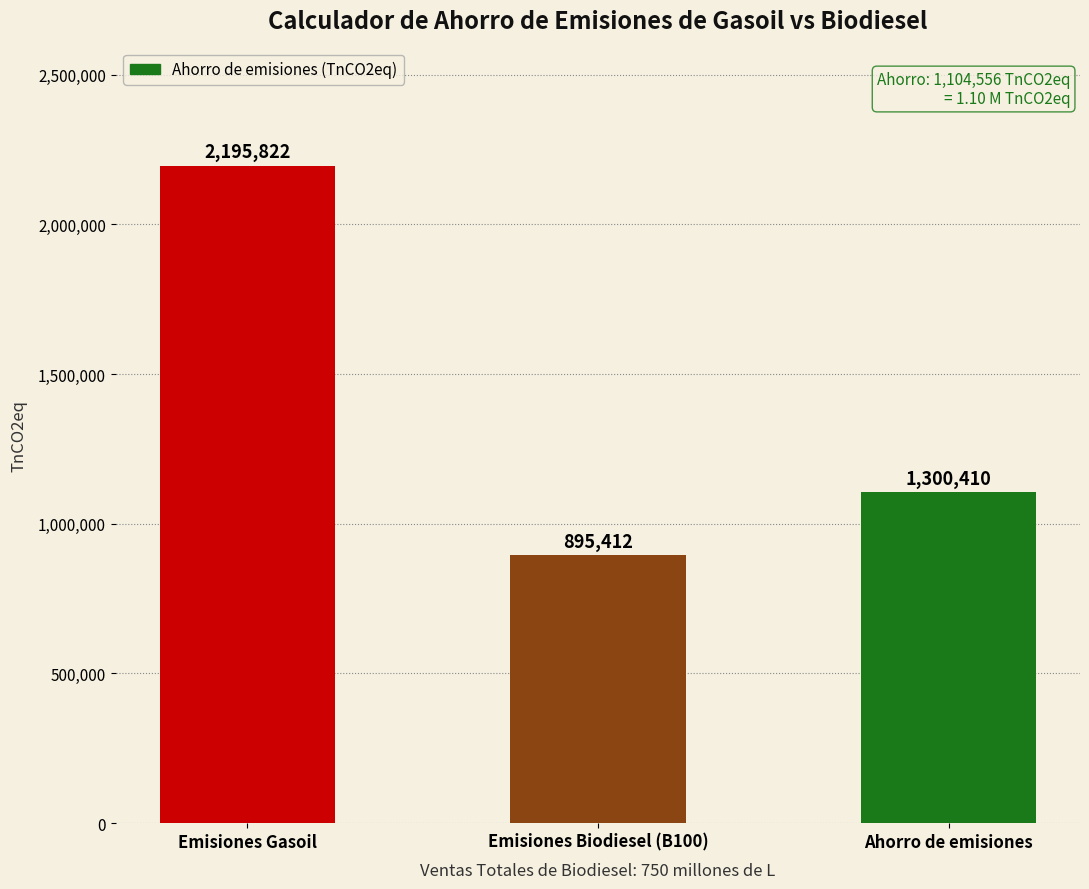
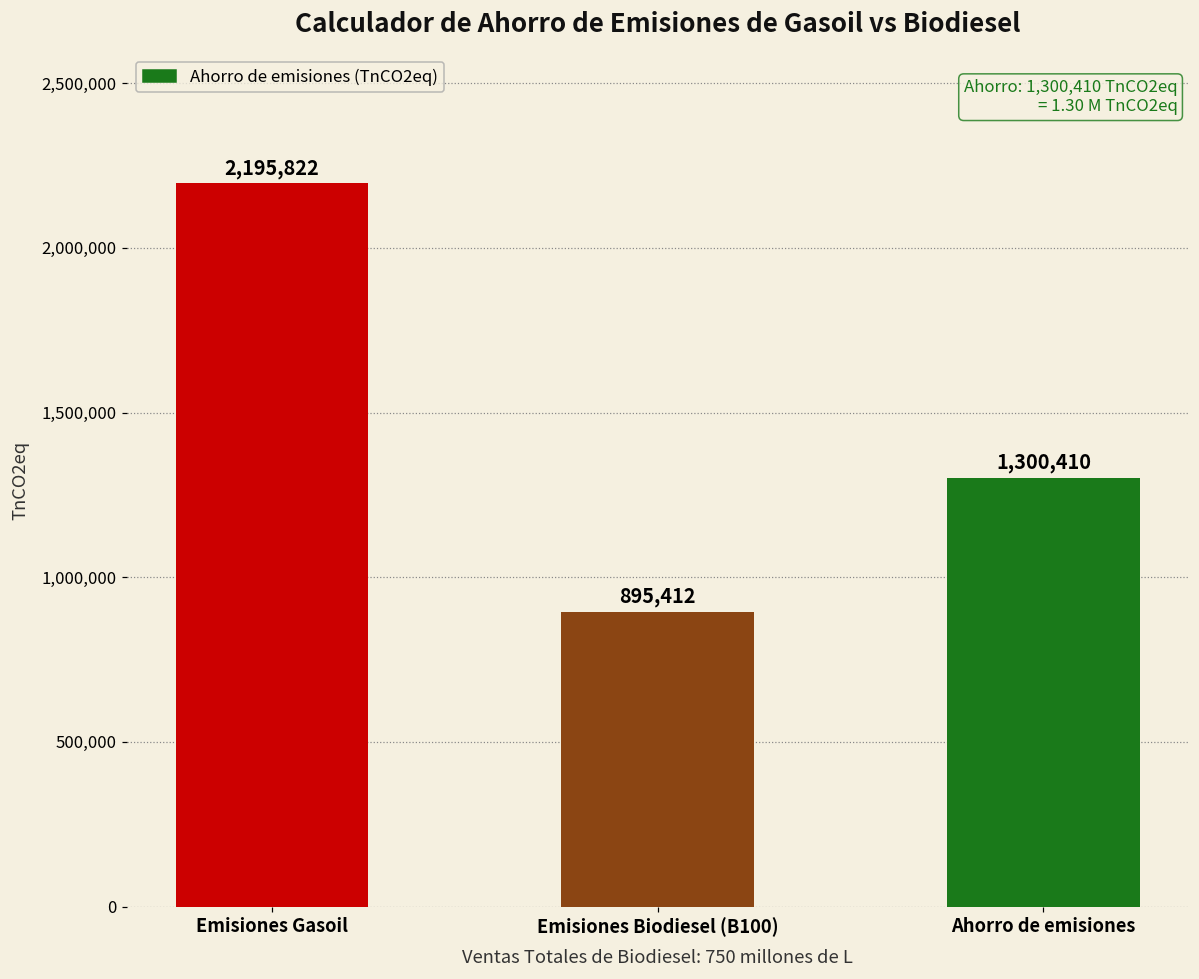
  {
    "Emisiones Gasoil": "2,195,822",
    "Emisiones Biodiesel (B100)": "895,412",
-   "Ahorro de emisiones": "1,104,556 TnCO2eq = 1.10"
+   "Ahorro de emisiones": "1,300,410 TnCO2eq = 1.30"
  }
